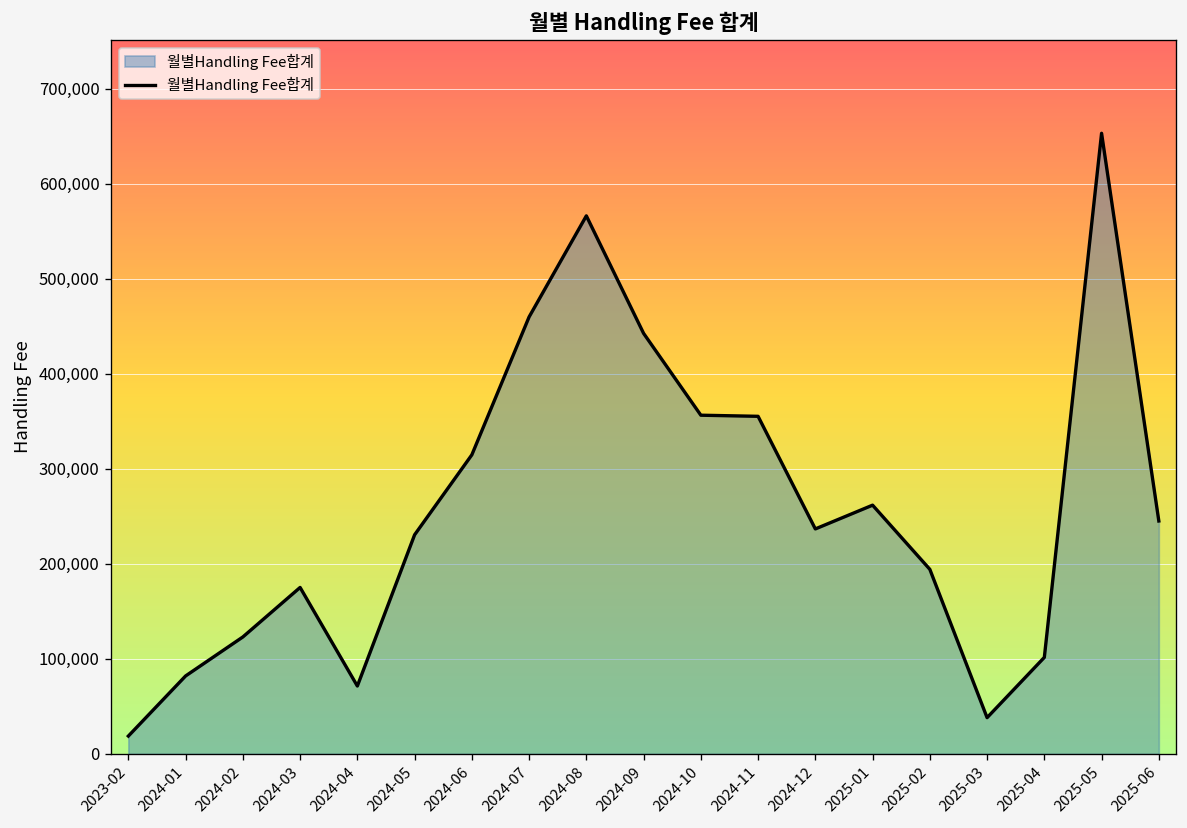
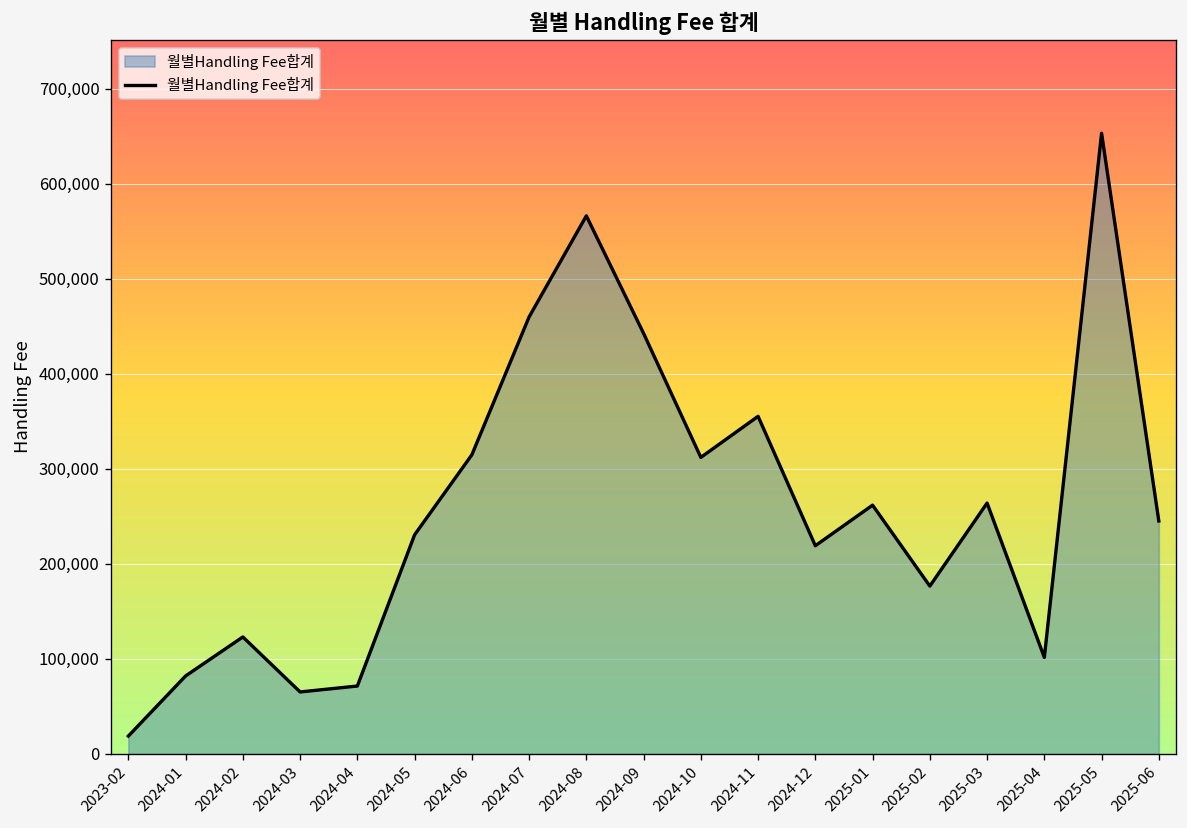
  {
    "2023-02": "20,000",
    "2024-01": "80,000",
    "2024-02": "120,000",
-   "2024-03": "180,000",
+   "2024-03": "70,000",
    "2024-04": "70,000",
    "2024-05": "230,000",
    "2024-06": "310,000",
    "2024-07": "460,000",
    "2024-08": "570,000",
    "2024-09": "440,000",
-   "2024-10": "360,000",
+   "2024-10": "310,000",
    "2024-11": "360,000",
-   "2024-12": "240,000",
+   "2024-12": "220,000",
    "2025-01": "260,000",
-   "2025-02": "190,000",
-   "2025-03": "40,000",
+   "2025-02": "180,000",
+   "2025-03": "260,000",
    "2025-04": "100,000",
    "2025-05": "650,000",
    "2025-06": "250,000"
  }
